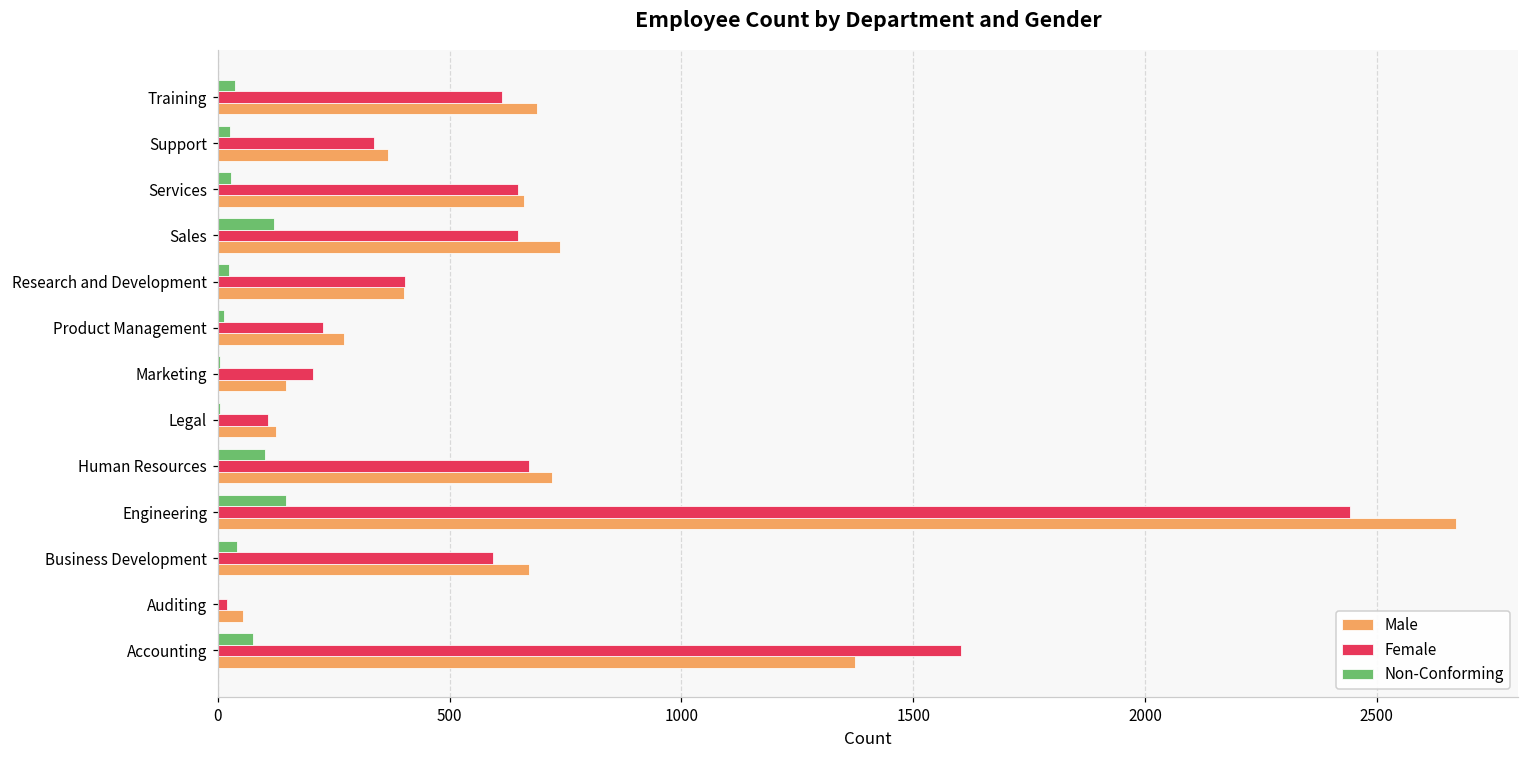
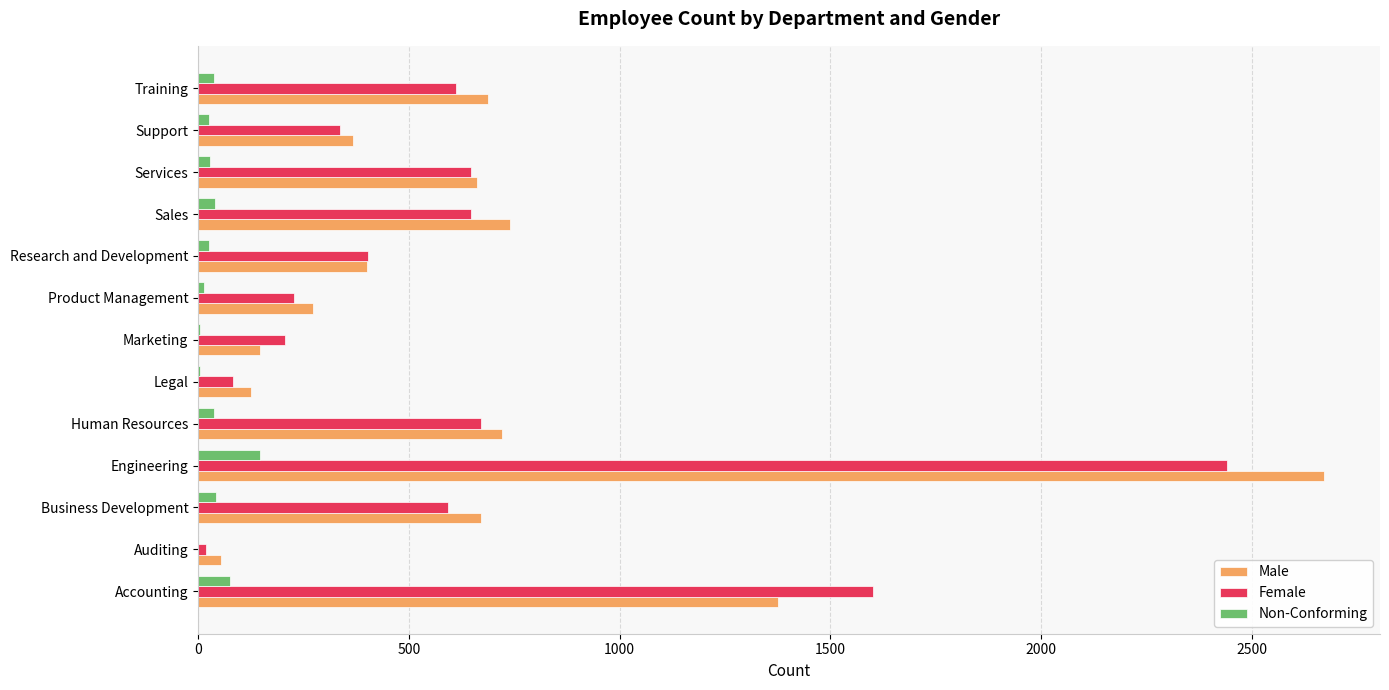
  {
    "Male": {
      "Training": 690,
      "Support": 370,
      "Services": 660,
      "Sales": 740,
      "Research and Development": 400,
      "Product Management": 270,
      "Marketing": 150,
      "Legal": 130,
      "Human Resources": 720,
      "Engineering": 2670,
      "Business Development": 670,
      "Auditing": 50,
      "Accounting": 1380
    },
    "Female": {
      "Training": 610,
      "Support": 340,
      "Services": 650,
      "Sales": 650,
      "Research and Development": 400,
      "Product Management": 230,
      "Marketing": 210,
-     "Legal": 110,
+     "Legal": 80,
      "Human Resources": 670,
      "Engineering": 2440,
      "Business Development": 590,
      "Auditing": 20,
      "Accounting": 1600
    },
    "Non-Conforming": {
      "Training": 40,
      "Support": 30,
      "Services": 30,
-     "Sales": 120,
+     "Sales": 40,
      "Research and Development": 30,
      "Product Management": 10,
-     "Human Resources": 100,
+     "Human Resources": 40,
      "Engineering": 150,
      "Business Development": 40,
      "Auditing": 0,
      "Accounting": 80
    }
  }
